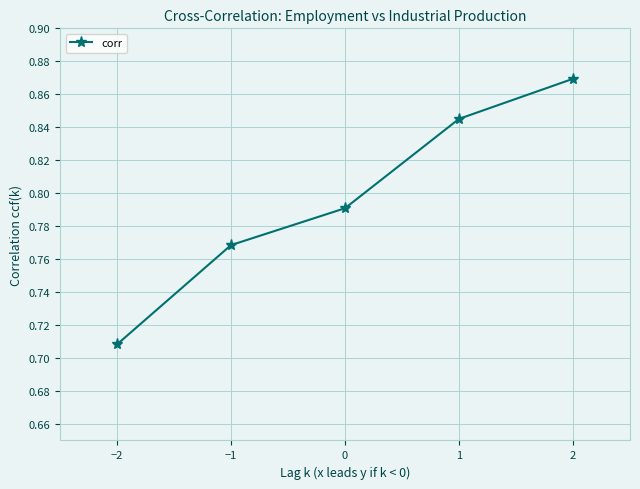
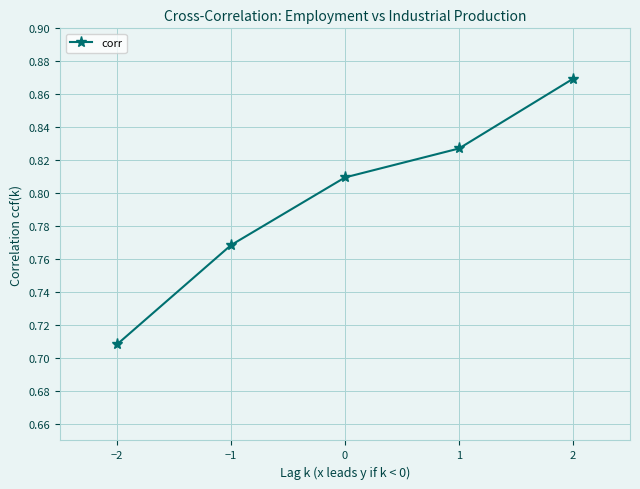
  {
    "−2": 0.708,
    "−1": 0.769,
-   "0": 0.791,
-   "1": 0.845,
+   "0": 0.810,
+   "1": 0.827,
    "2": 0.869
  }
